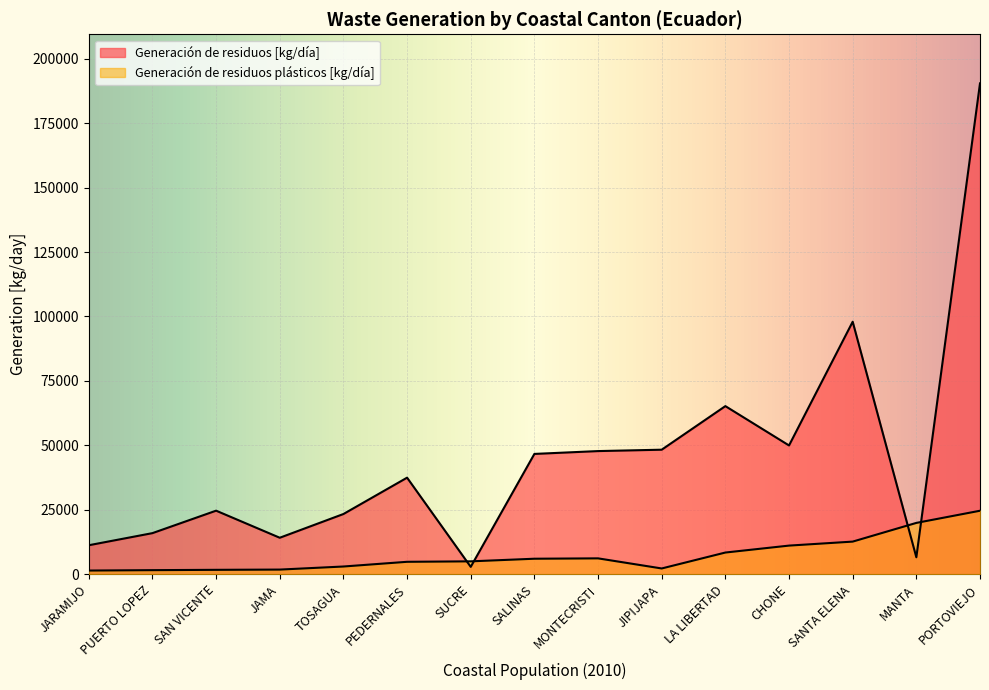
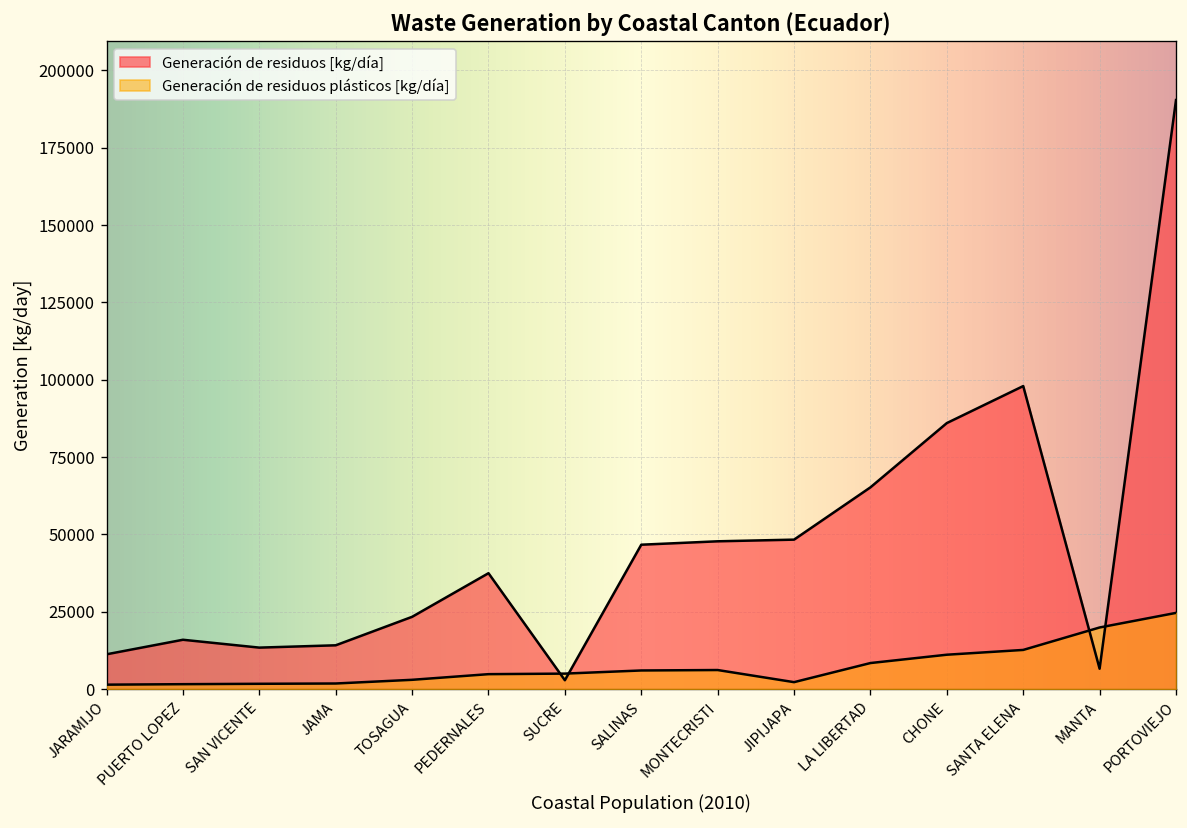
  {
    "Generación de residuos [kg/día]": {
      "JARAMIJO": 11000,
      "PUERTO LOPEZ": 16000,
-     "SAN VICENTE": 25000,
+     "SAN VICENTE": 13000,
      "JAMA": 14000,
      "TOSAGUA": 23000,
      "PEDERNALES": 37000,
      "SUCRE": 3000,
      "SALINAS": 47000,
      "MONTECRISTI": 48000,
      "JIPIJAPA": 48000,
      "LA LIBERTAD": 65000,
-     "CHONE": 50000,
+     "CHONE": 86000,
      "SANTA ELENA": 98000,
      "MANTA": 7000,
      "PORTOVIEJO": 190000
    },
    "Generación de residuos plásticos [kg/día]": {
      "JARAMIJO": 1000,
      "PUERTO LOPEZ": 2000,
      "SAN VICENTE": 2000,
      "JAMA": 2000,
      "TOSAGUA": 3000,
      "PEDERNALES": 5000,
      "SUCRE": 5000,
      "SALINAS": 6000,
      "MONTECRISTI": 6000,
      "JIPIJAPA": 2000,
      "LA LIBERTAD": 8000,
      "CHONE": 11000,
      "SANTA ELENA": 13000,
      "MANTA": 20000,
      "PORTOVIEJO": 25000
    }
  }
